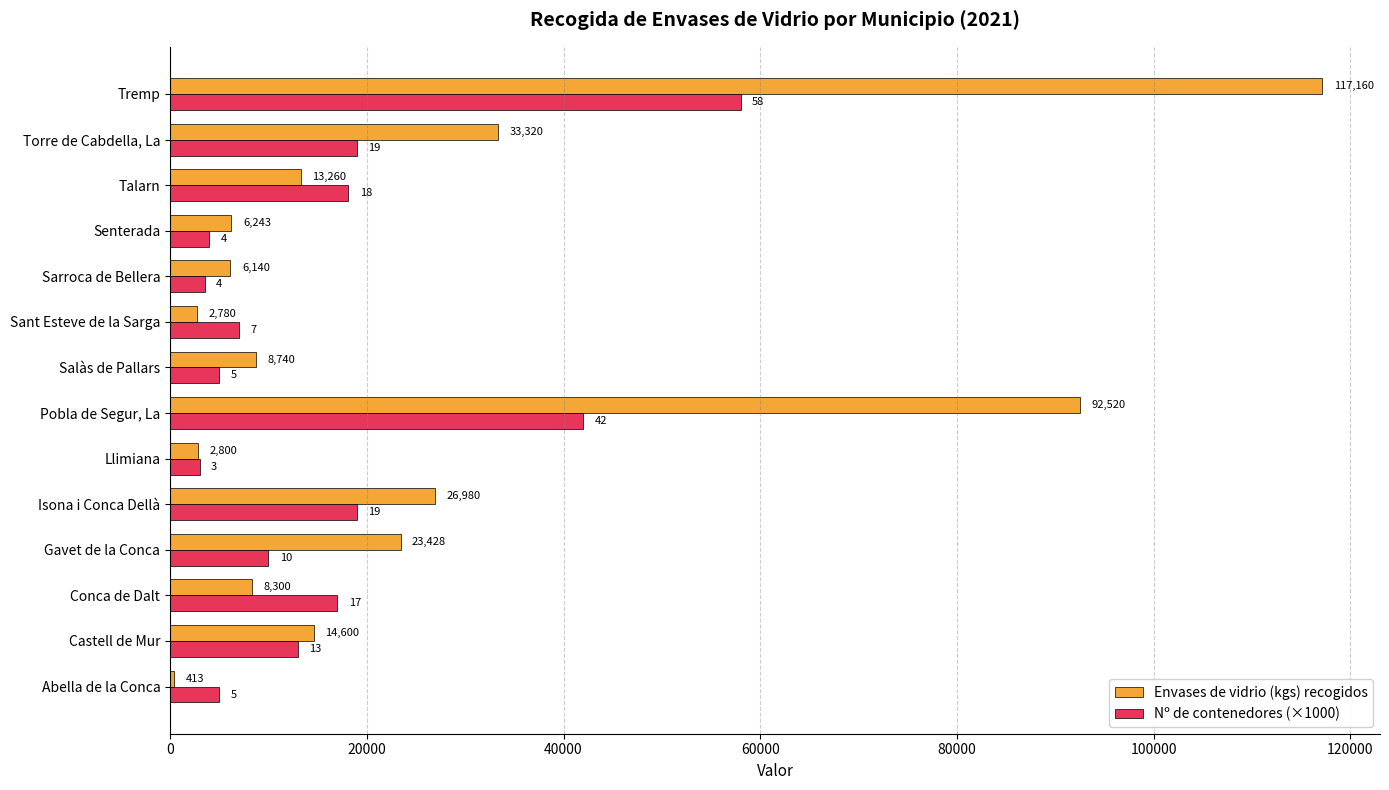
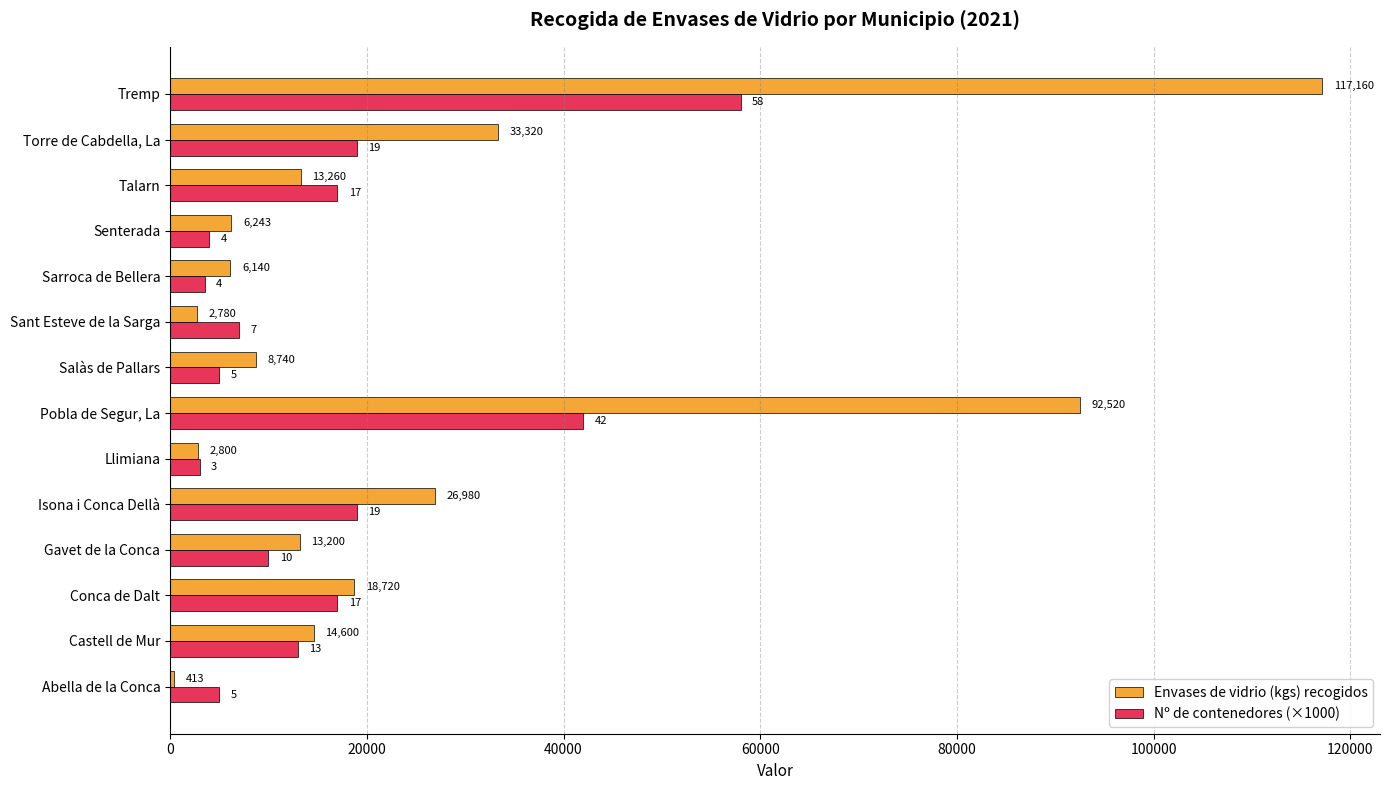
  {
    "Envases de vidrio (kgs) recogidos": {
      "Tremp": "117,160",
      "Torre de Cabdella, La": "33,320",
      "Talarn": "13,260",
      "Senterada": "6,243",
      "Sarroca de Bellera": "6,140",
      "Sant Esteve de la Sarga": "2,780",
      "Salàs de Pallars": "8,740",
      "Pobla de Segur, La": "92,520",
      "Llimiana": "2,800",
      "Isona i Conca Dellà": "26,980",
-     "Gavet de la Conca": "23,428",
-     "Conca de Dalt": "8,300",
+     "Gavet de la Conca": "13,200",
+     "Conca de Dalt": "18,720",
      "Castell de Mur": "14,600",
      "Abella de la Conca": "413"
    },
    "Nº de contenedores (×1000)": {
-     "Talarn": "18"
+     "Talarn": "17"
    }
  }
